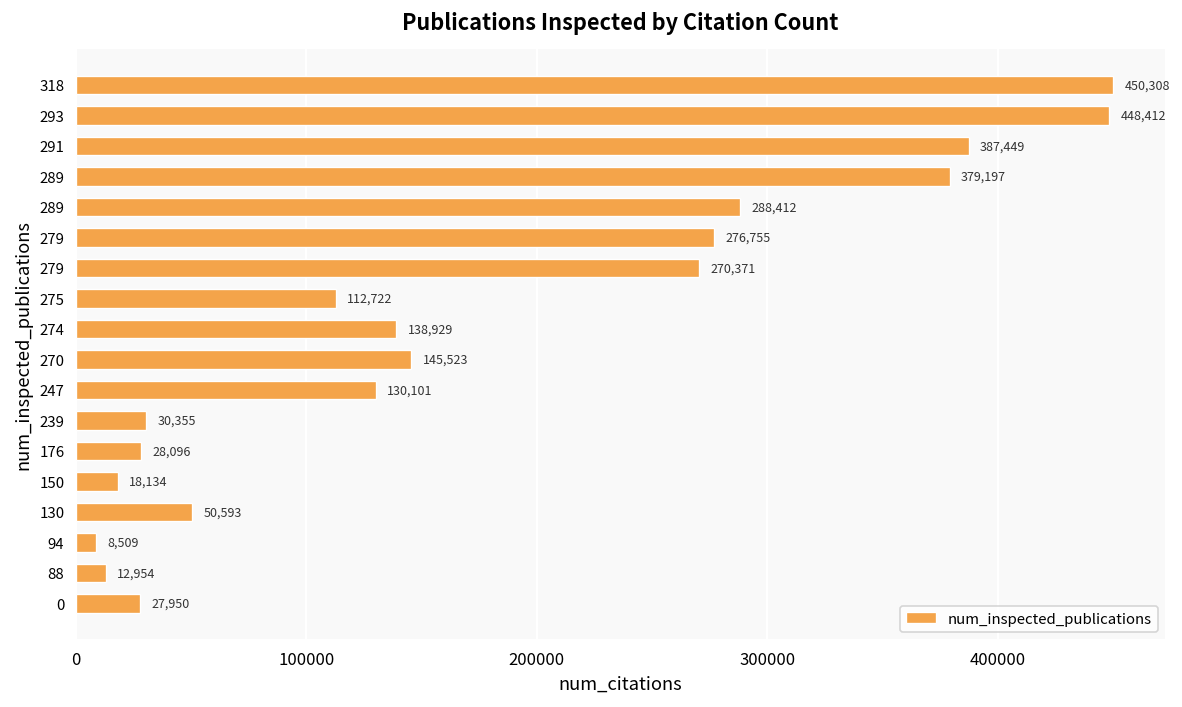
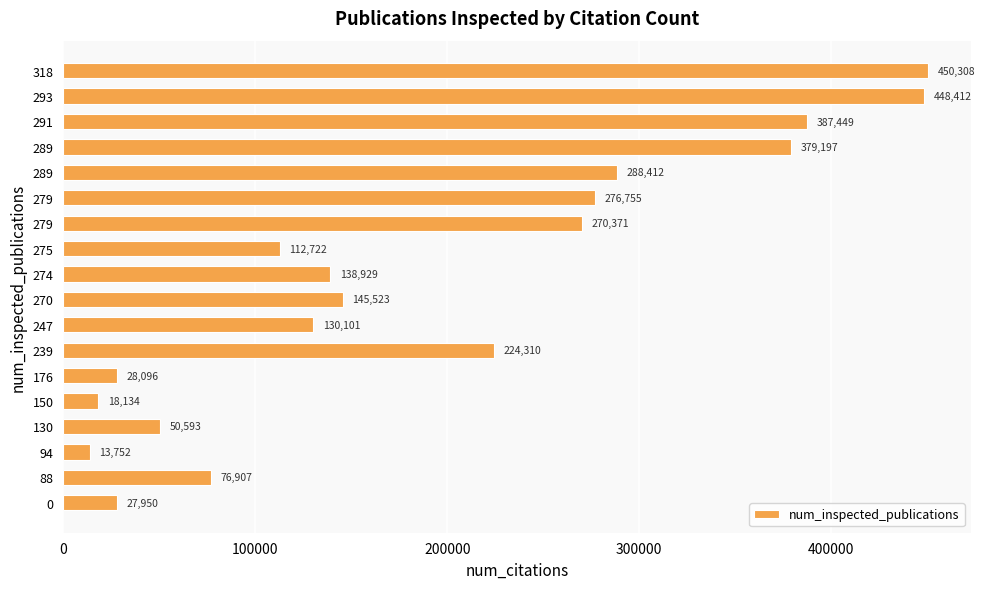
  {
    "318": "450,308",
    "293": "448,412",
    "291": "387,449",
    "275": "112,722",
    "274": "138,929",
    "270": "145,523",
    "247": "130,101",
-   "239": "30,355",
+   "239": "224,310",
    "176": "28,096",
    "150": "18,134",
    "130": "50,593",
-   "94": "8,509",
-   "88": "12,954",
+   "94": "13,752",
+   "88": "76,907",
    "0": "27,950"
  }
